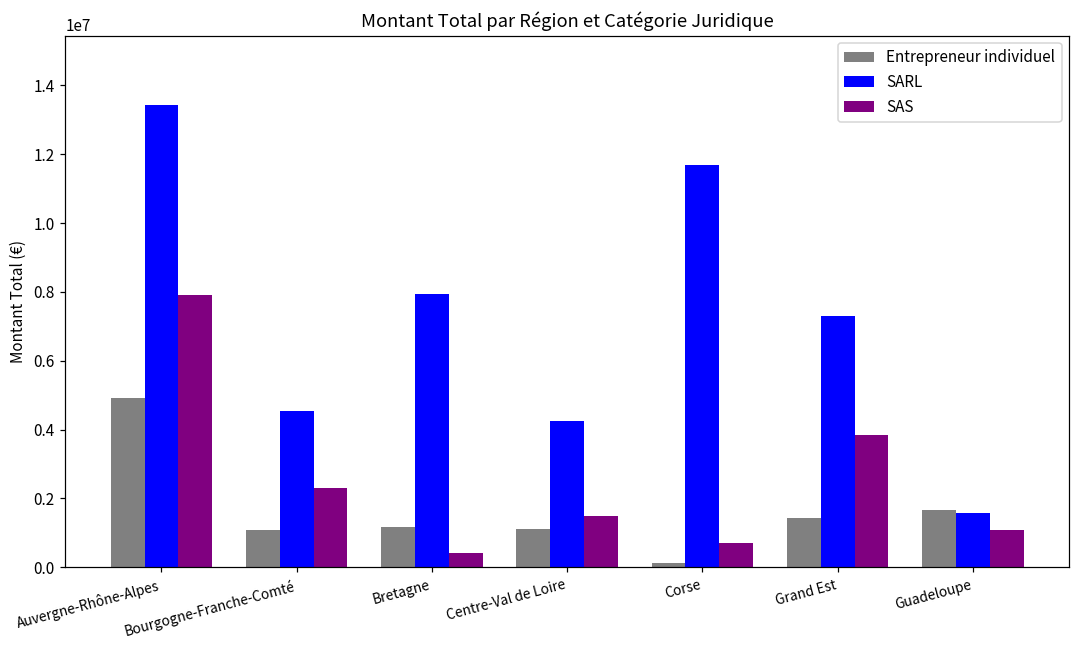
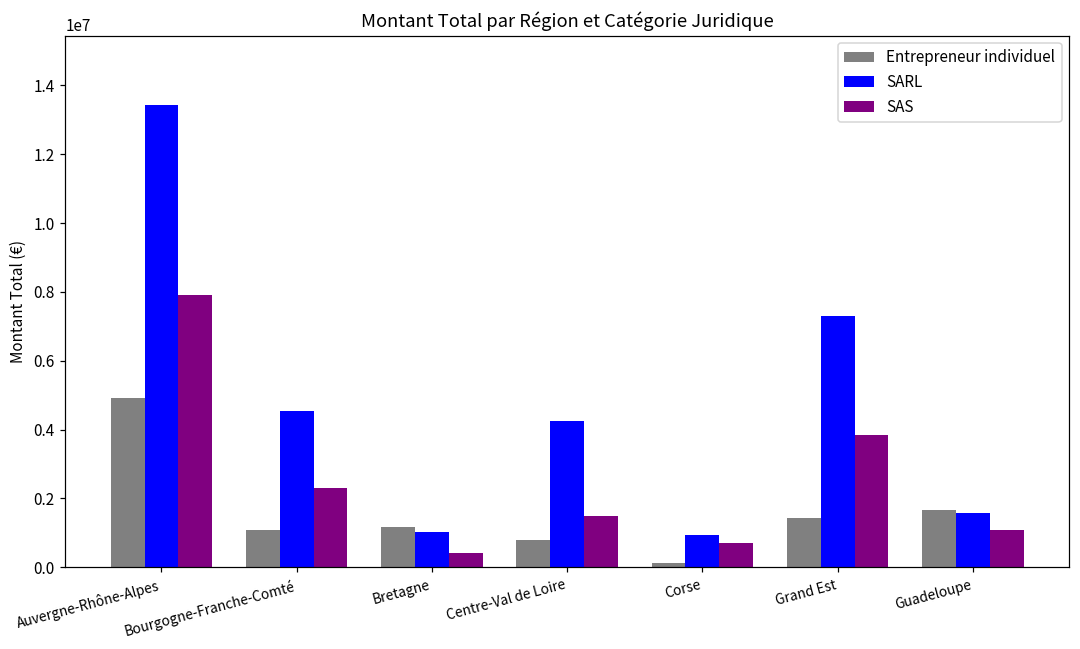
  {
    "Entrepreneur individuel": {
      "Auvergne-Rhône-Alpes": 4900000,
      "Bourgogne-Franche-Comté": 1100000,
      "Bretagne": 1200000,
-     "Centre-Val de Loire": 1100000,
+     "Centre-Val de Loire": 800000,
      "Corse": 100000,
      "Grand Est": 1400000,
      "Guadeloupe": 1700000
    },
    "SARL": {
      "Auvergne-Rhône-Alpes": 13400000,
      "Bourgogne-Franche-Comté": 4500000,
-     "Bretagne": 7900000,
+     "Bretagne": 1000000,
      "Centre-Val de Loire": 4300000,
-     "Corse": 11700000,
+     "Corse": 900000,
      "Grand Est": 7300000,
      "Guadeloupe": 1600000
    },
    "SAS": {
      "Auvergne-Rhône-Alpes": 7900000,
      "Bourgogne-Franche-Comté": 2300000,
      "Bretagne": 400000,
      "Centre-Val de Loire": 1500000,
      "Corse": 700000,
      "Grand Est": 3900000,
      "Guadeloupe": 1100000
    }
  }
